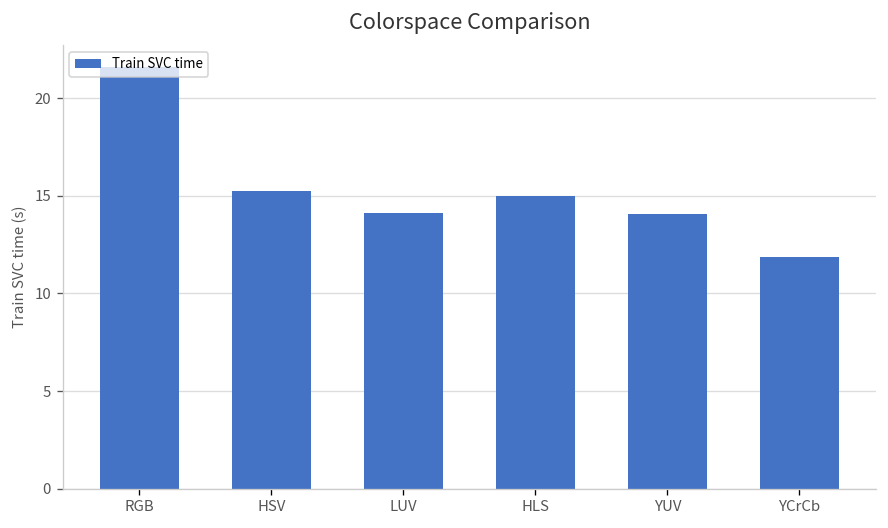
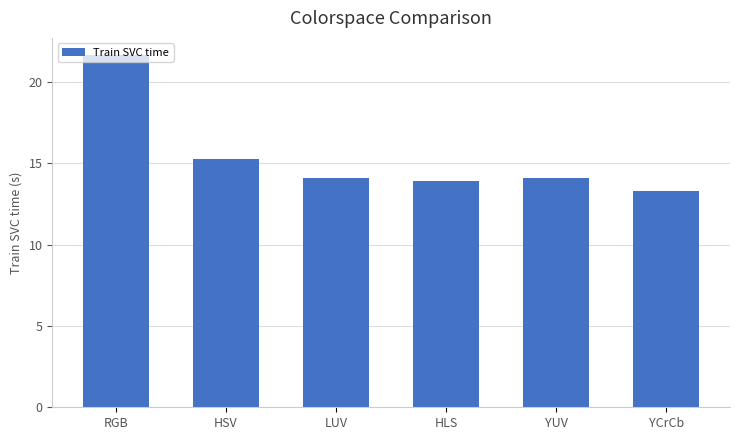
  {
    "HSV": 15.3,
    "LUV": 14.1,
-   "HLS": 15.0,
+   "HLS": 13.9,
    "YUV": 14.1,
-   "YCrCb": 11.9
+   "YCrCb": 13.3
  }
